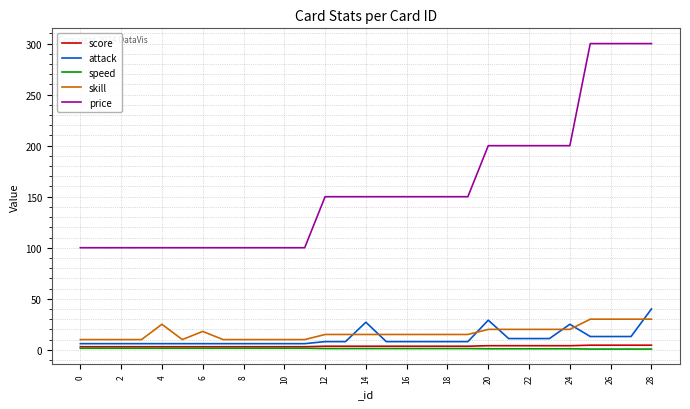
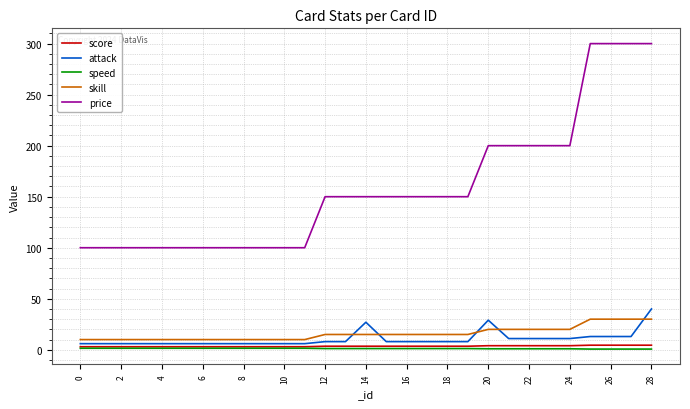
  {
    "score": {
      "20": 4,
      "22": 4,
      "24": 4,
      "26": 5,
      "28": 5
    },
    "attack": {
      "0": 6,
      "2": 6,
      "4": 6,
      "6": 6,
      "8": 6,
      "10": 6,
      "12": 8,
      "14": 27,
      "16": 8,
      "18": 8,
      "20": 29,
      "22": 11,
-     "24": 25,
+     "24": 11,
      "26": 13,
      "28": 40
    },
    "speed": {
      "20": 1,
      "22": 1,
      "24": 1,
      "26": 1,
      "28": 1
    },
    "skill": {
      "0": 10,
      "2": 10,
-     "4": 25,
-     "6": 18,
+     "4": 10,
+     "6": 10,
      "8": 10,
      "10": 10,
      "12": 15,
      "14": 15,
      "16": 15,
      "18": 15,
      "20": 20,
      "22": 20,
      "24": 20,
      "26": 30,
      "28": 30
    },
    "price": {
      "0": 100,
      "2": 100,
      "4": 100,
      "6": 100,
      "8": 100,
      "10": 100,
      "12": 150,
      "14": 150,
      "16": 150,
      "18": 150,
      "20": 200,
      "22": 200,
      "24": 200,
      "26": 300,
      "28": 300
    }
  }
